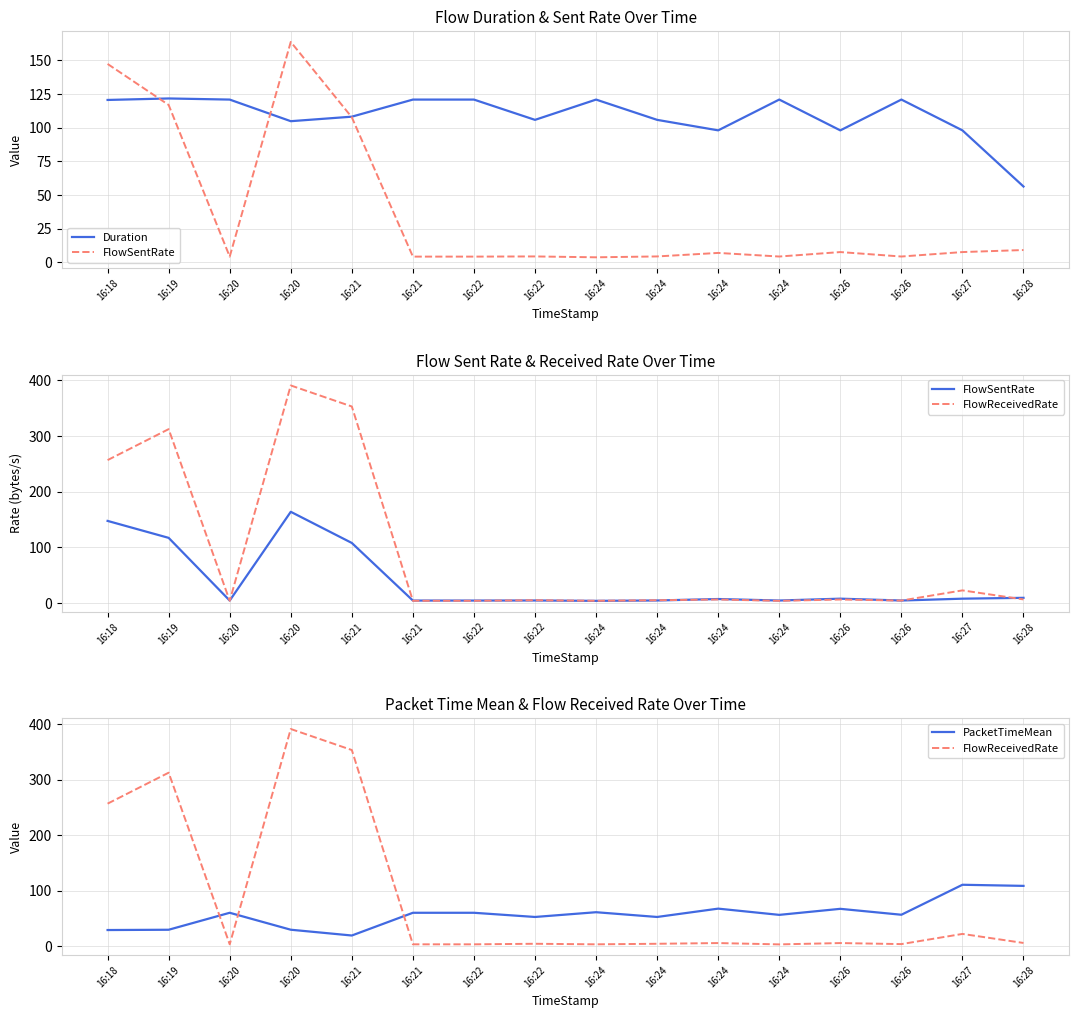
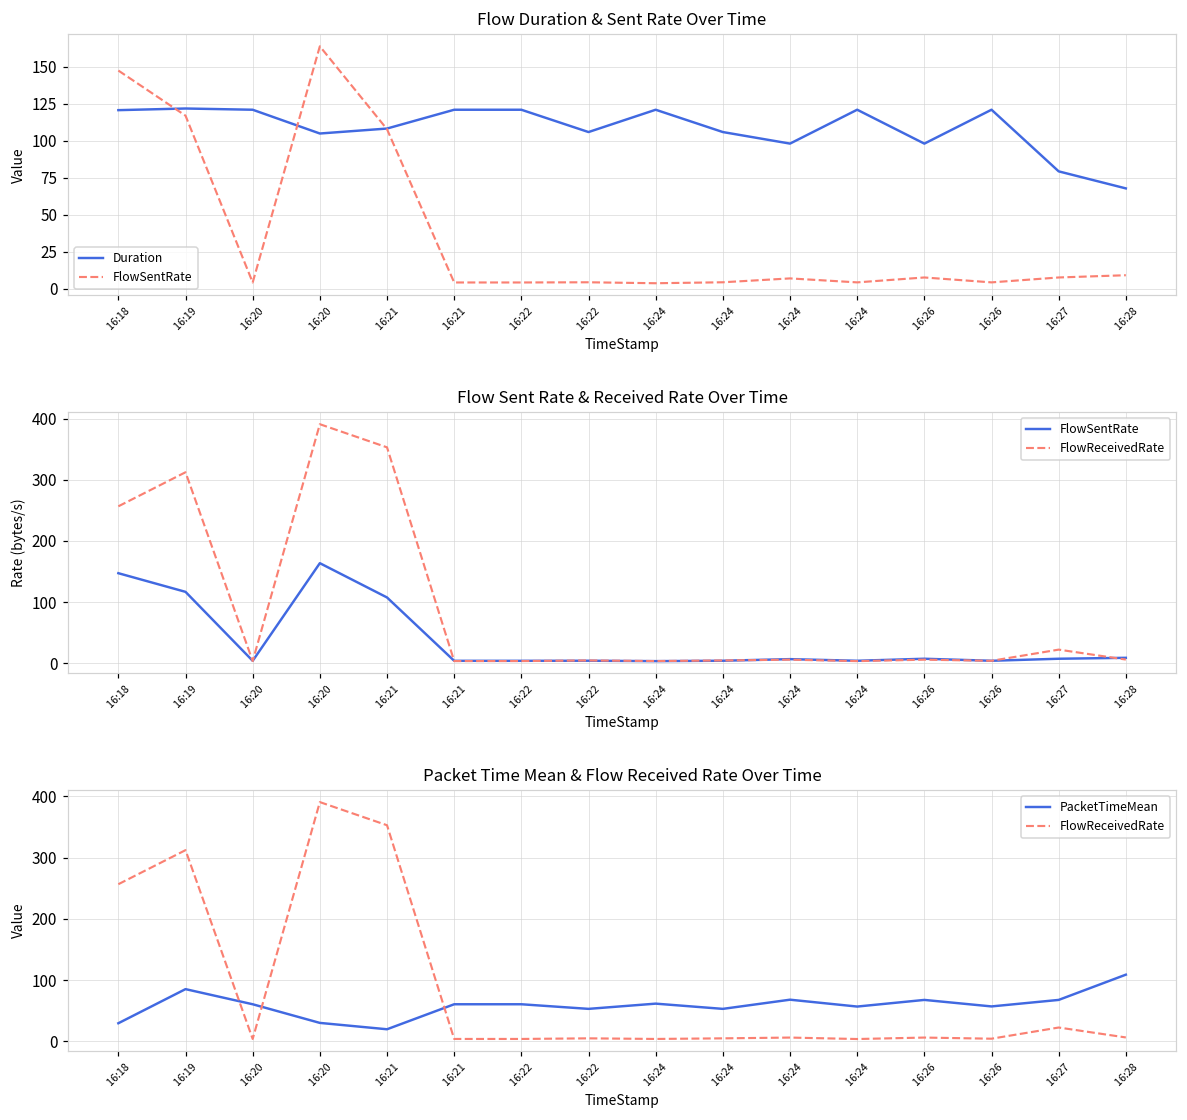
  {
    "Flow Duration & Sent Rate Over Time": {
      "Duration": {
        "16:18": 121,
        "16:19": 122,
-       "16:27": 98,
-       "16:28": 56
+       "16:27": 79,
+       "16:28": 68
      }
    },
    "Flow Sent Rate & Received Rate Over Time": {
      "FlowSentRate": {
        "16:18": 150,
        "16:19": 120,
        "16:27": 10
      },
      "FlowReceivedRate": {
        "16:18": 260,
        "16:19": 310,
        "16:27": 20
      }
    },
    "Packet Time Mean & Flow Received Rate Over Time": {
      "PacketTimeMean": {
        "16:18": 30,
-       "16:19": 30,
-       "16:27": 110,
+       "16:19": 90,
+       "16:27": 70,
        "16:28": 110
      },
      "FlowReceivedRate": {
        "16:18": 260,
        "16:19": 310,
        "16:27": 20,
        "16:28": 10
      }
    }
  }
